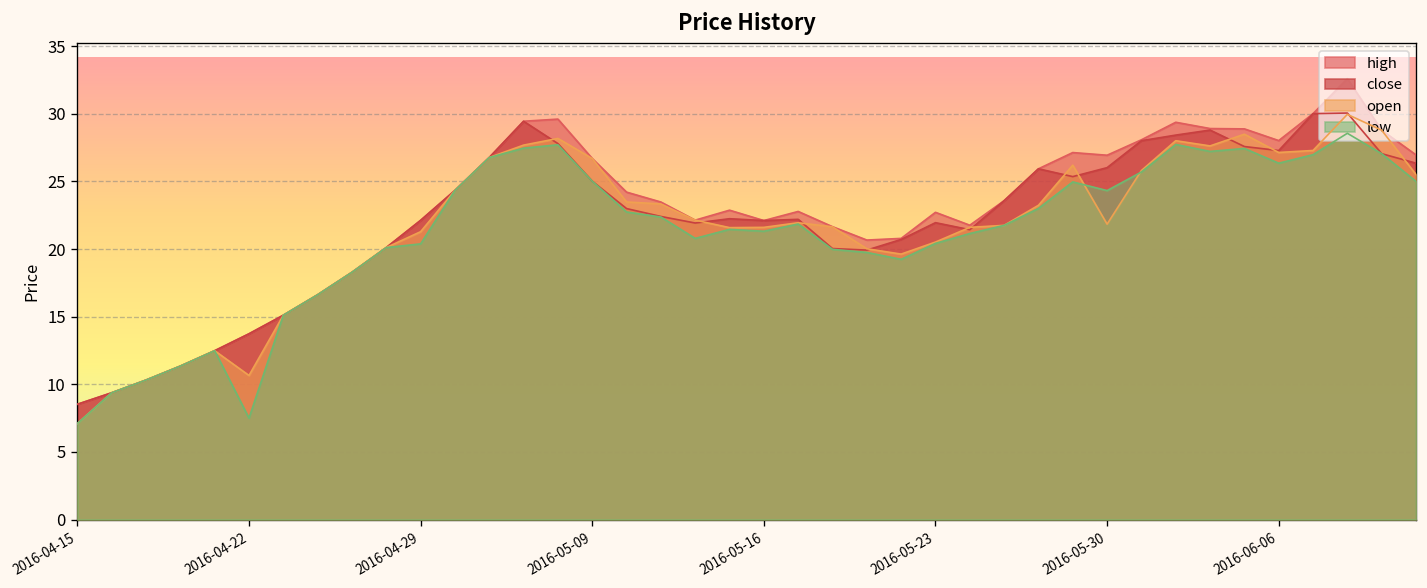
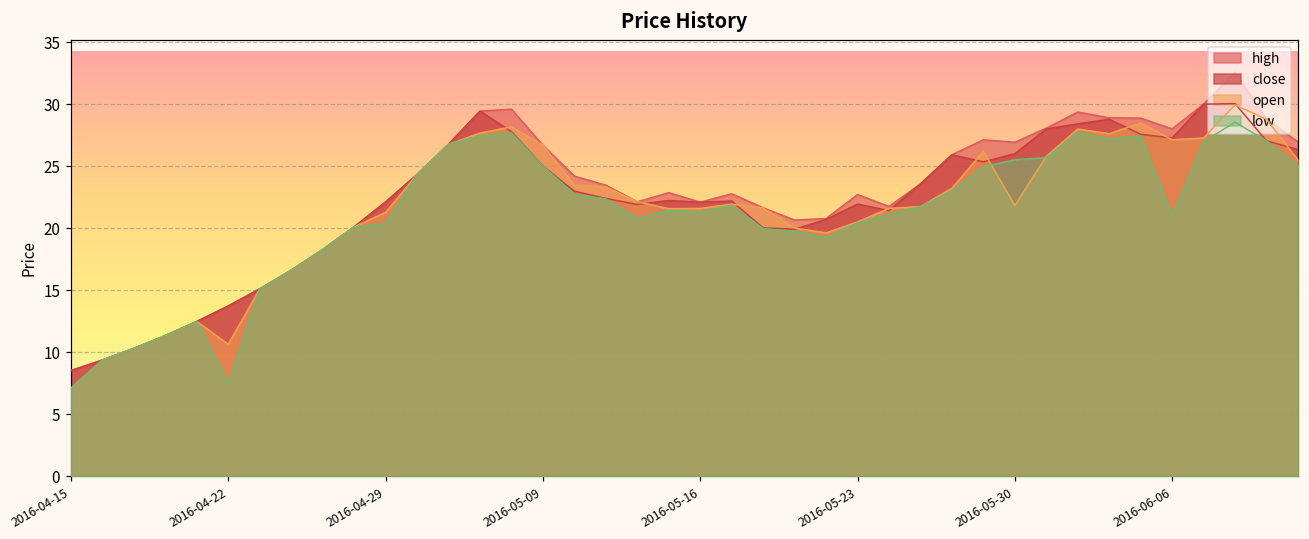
  {
    "open": {
      "2016-04-22": 10.7,
      "2016-04-29": 21.3,
      "2016-05-16": 21.6,
      "2016-05-30": 21.8
    },
    "low": {
      "2016-04-22": 7.5,
      "2016-04-29": 20.4,
      "2016-05-16": 21.3,
-     "2016-05-30": 24.3,
-     "2016-06-06": 26.3
+     "2016-05-30": 25.5,
+     "2016-06-06": 21.0
    }
  }
